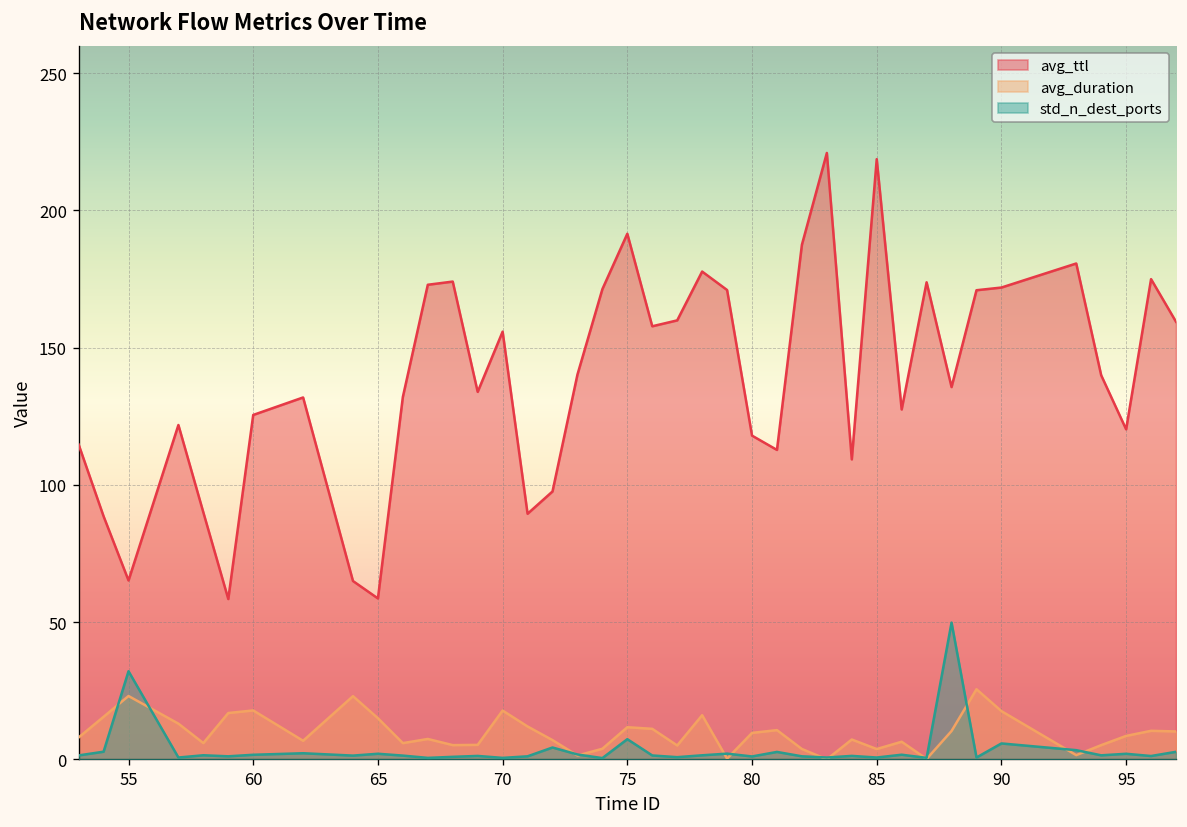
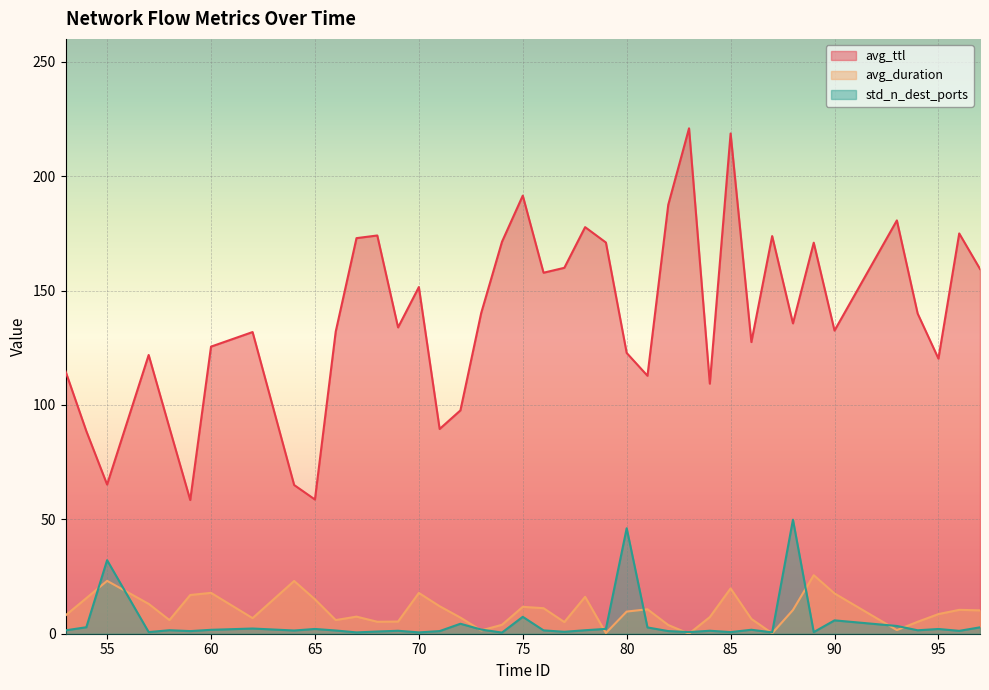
  {
    "avg_ttl": {
      "55": 65,
      "60": 125,
      "65": 59,
-     "70": 156,
+     "70": 152,
      "75": 191,
-     "80": 118,
+     "80": 123,
      "85": 219,
-     "90": 172,
+     "90": 133,
      "95": 120
    },
    "avg_duration": {
      "55": 23,
      "60": 18,
      "65": 15,
      "70": 18,
      "75": 12,
      "80": 10,
-     "85": 4,
+     "85": 20,
      "90": 18,
      "95": 9
    },
    "std_n_dest_ports": {
      "55": 32,
      "60": 2,
      "65": 2,
      "70": 1,
      "75": 7,
-     "80": 1,
+     "80": 46,
      "85": 1,
      "90": 6,
      "95": 2
    }
  }
